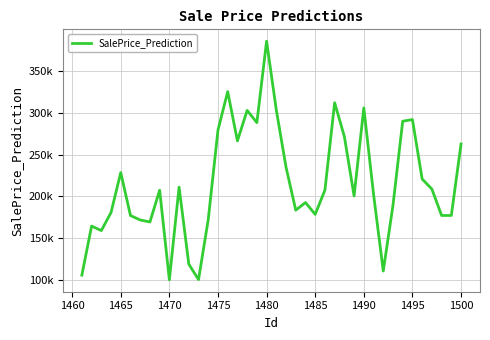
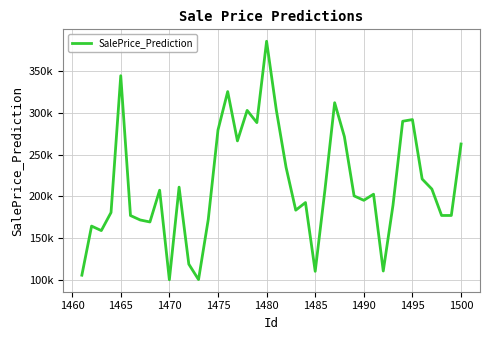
  {
-   "1465": 230000,
+   "1465": 340000,
    "1470": 100000,
    "1475": 280000,
    "1480": 390000,
-   "1485": 180000,
-   "1490": 310000,
+   "1485": 110000,
+   "1490": 200000,
    "1495": 290000,
    "1500": 260000
  }
